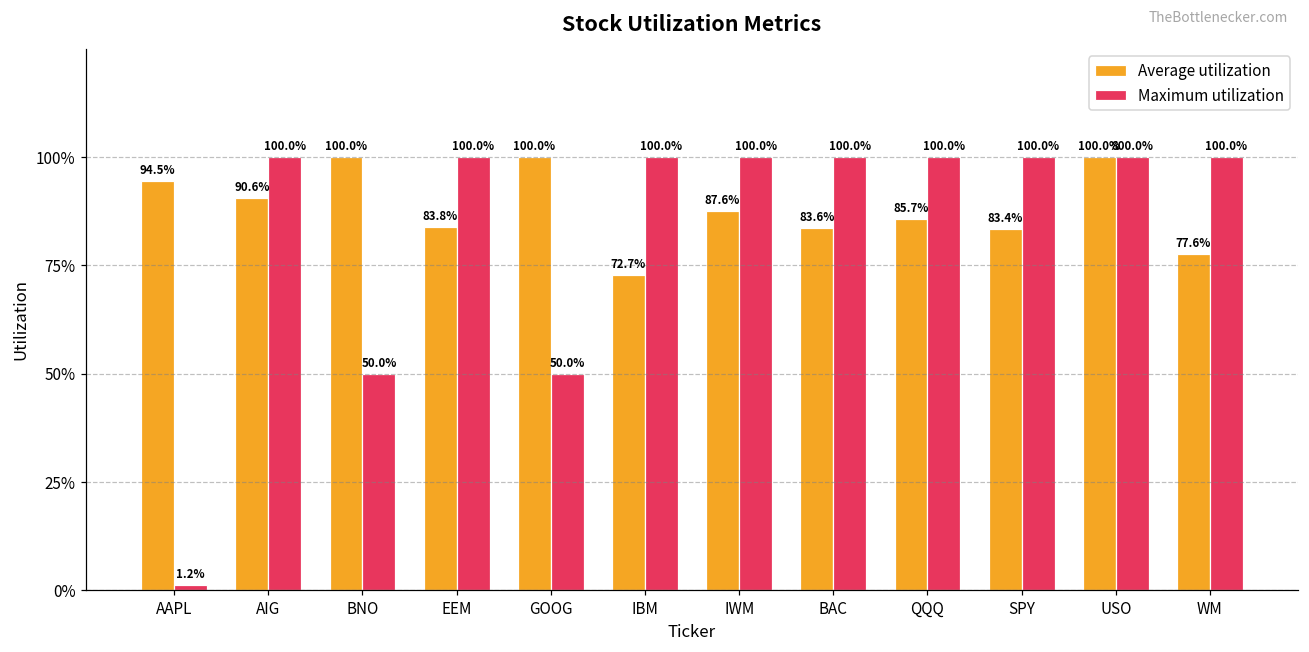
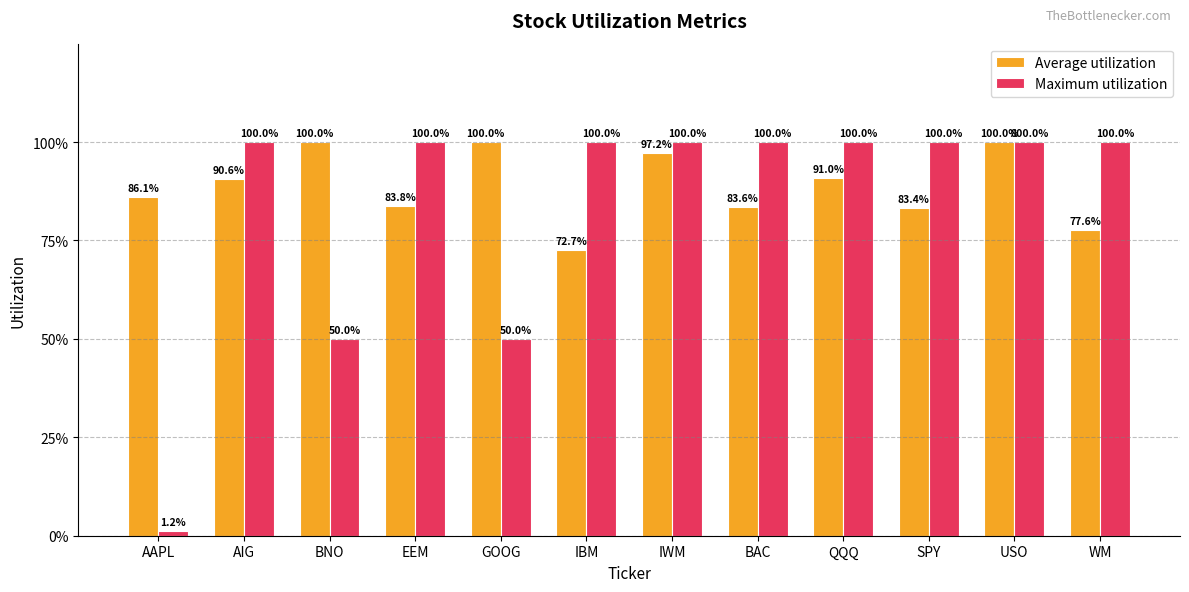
  {
    "Average utilization": {
-     "AAPL": "94.5%",
+     "AAPL": "86.1%",
      "AIG": "90.6%",
      "BNO": "100.0%",
      "EEM": "83.8%",
      "GOOG": "100.0%",
      "IBM": "72.7%",
-     "IWM": "87.6%",
+     "IWM": "97.2%",
      "BAC": "83.6%",
-     "QQQ": "85.7%",
+     "QQQ": "91.0%",
      "SPY": "83.4%",
      "WM": "77.6%"
    },
    "Maximum utilization": {
      "AAPL": "1.2%",
      "AIG": "100.0%",
      "BNO": "50.0%",
      "EEM": "100.0%",
      "GOOG": "50.0%",
      "IBM": "100.0%",
      "IWM": "100.0%",
      "BAC": "100.0%",
      "QQQ": "100.0%",
      "SPY": "100.0%",
      "WM": "100.0%"
    }
  }
